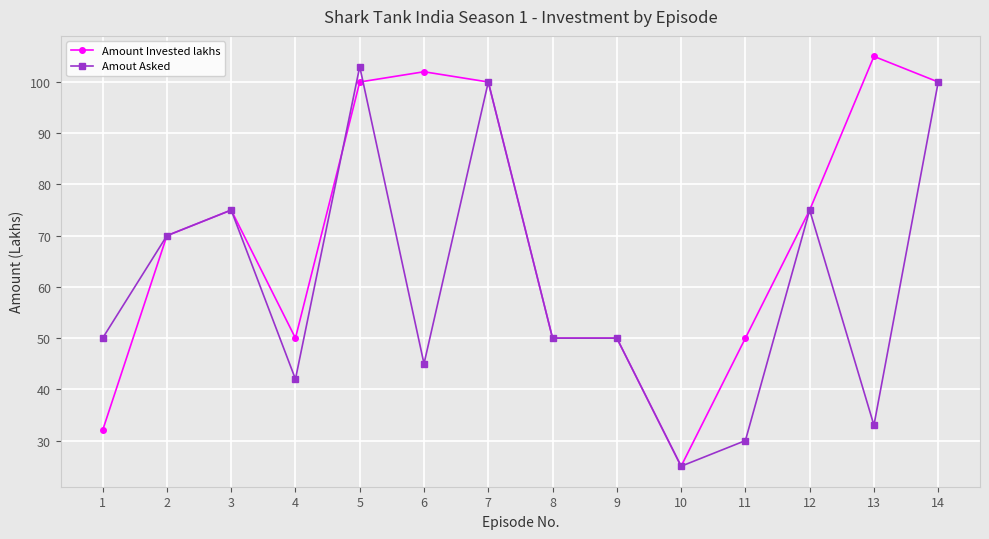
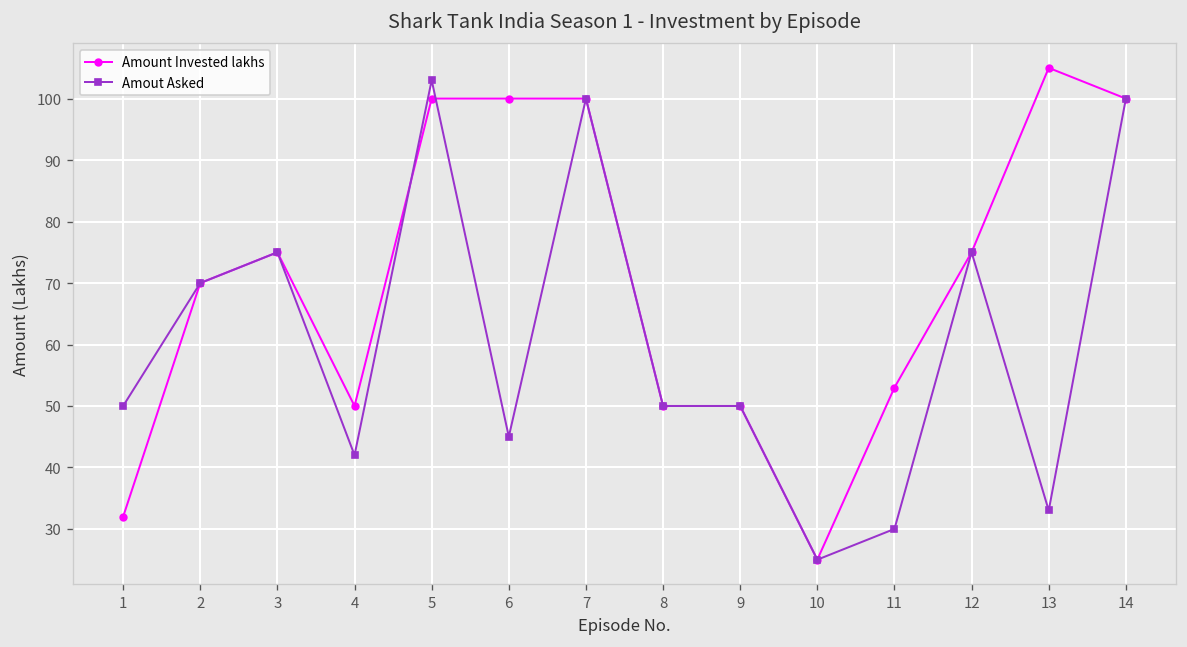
  {
    "Amount Invested lakhs": {
      "1": 32,
      "4": 50,
      "5": 100,
-     "6": 102,
-     "11": 50,
+     "6": 100,
+     "11": 53,
      "13": 105
    },
    "Amout Asked": {
      "1": 50,
      "4": 42,
      "5": 103,
      "6": 45,
      "11": 30,
      "13": 33
    }
  }
